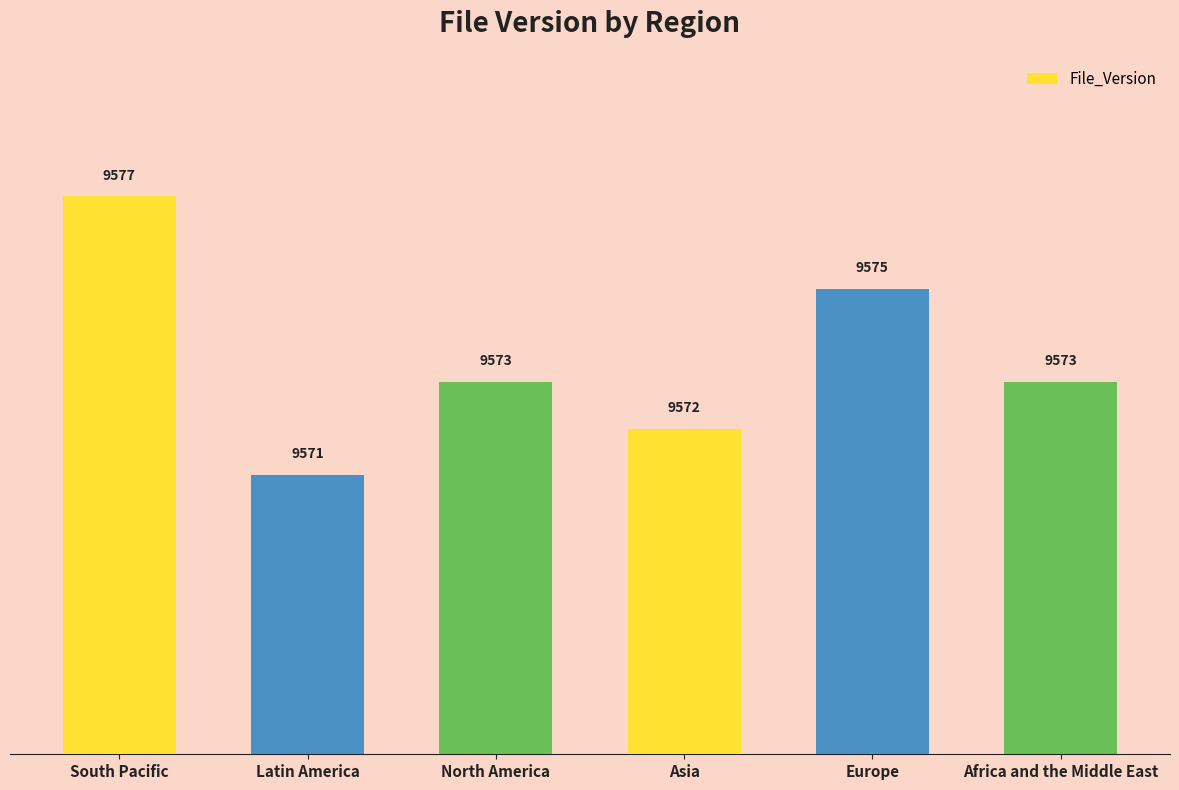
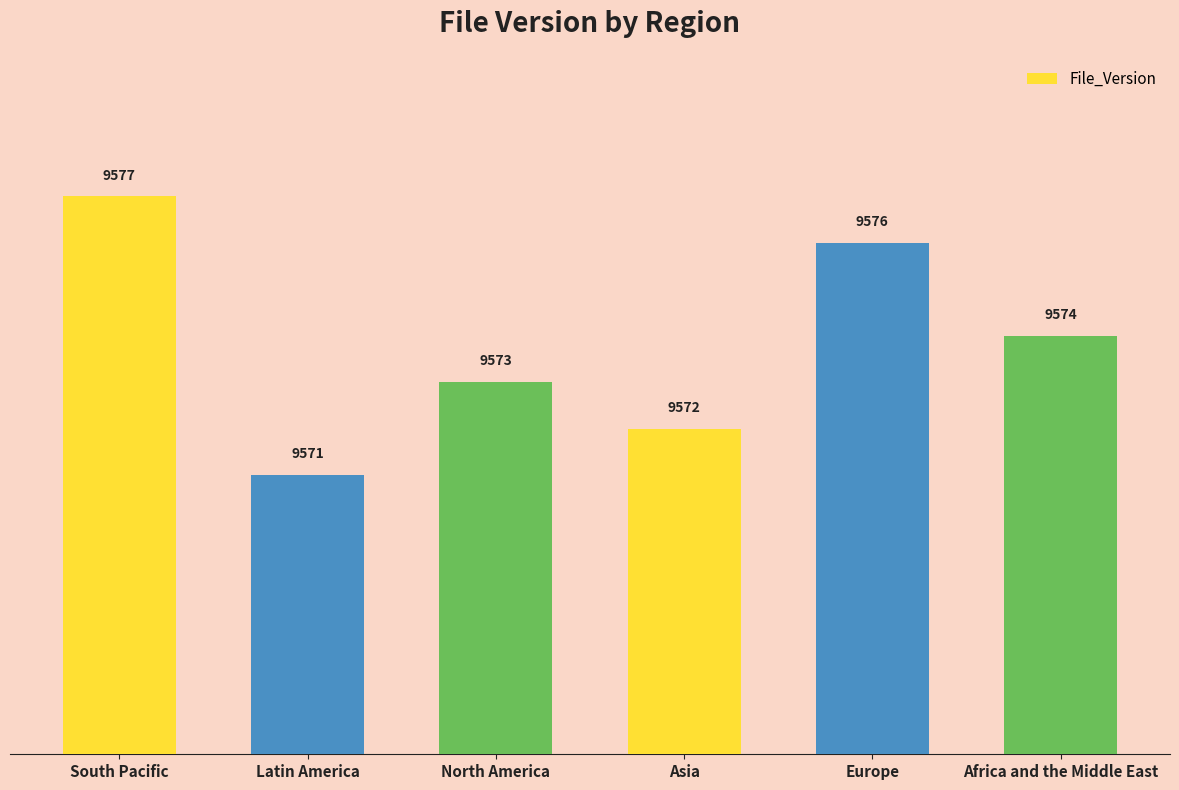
  {
    "South Pacific": 9577,
    "Latin America": 9571,
    "North America": 9573,
    "Asia": 9572,
-   "Europe": 9575,
-   "Africa and the Middle East": 9573
+   "Europe": 9576,
+   "Africa and the Middle East": 9574
  }
